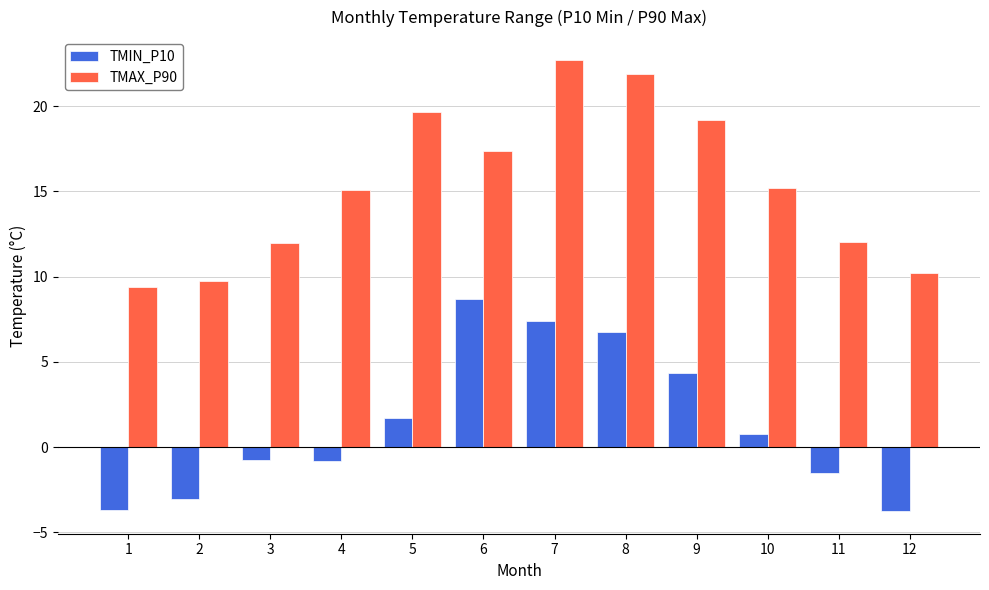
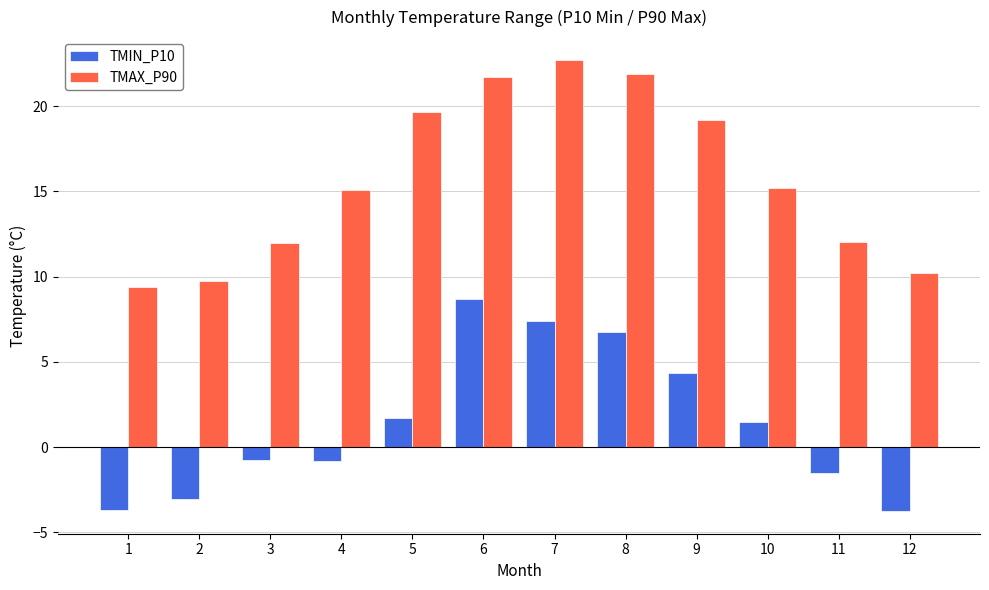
  {
    "TMIN_P10": {
      "1": -3.7,
      "2": -3.0,
      "3": -0.7,
      "4": -0.8,
      "5": 1.7,
      "6": 8.7,
      "7": 7.4,
      "8": 6.8,
      "9": 4.4,
-     "10": 0.7,
+     "10": 1.5,
      "11": -1.5,
      "12": -3.8
    },
    "TMAX_P90": {
      "1": 9.4,
      "2": 9.8,
      "3": 12.0,
      "4": 15.1,
      "5": 19.7,
-     "6": 17.4,
+     "6": 21.7,
      "7": 22.7,
      "8": 21.9,
      "9": 19.2,
      "10": 15.2,
      "11": 12.0,
      "12": 10.2
    }
  }
